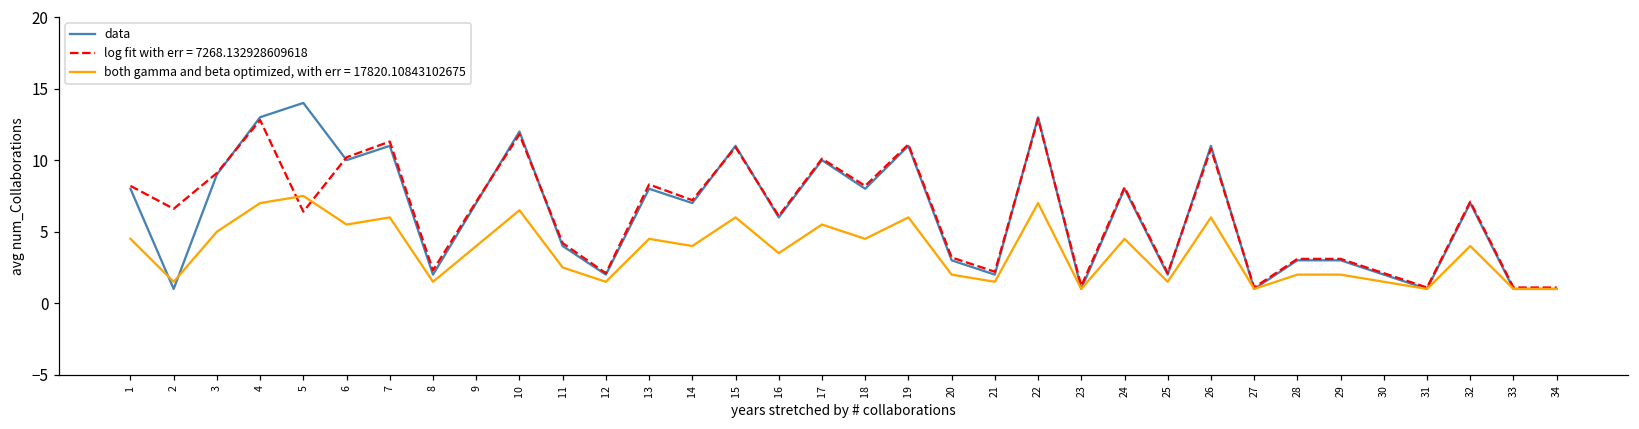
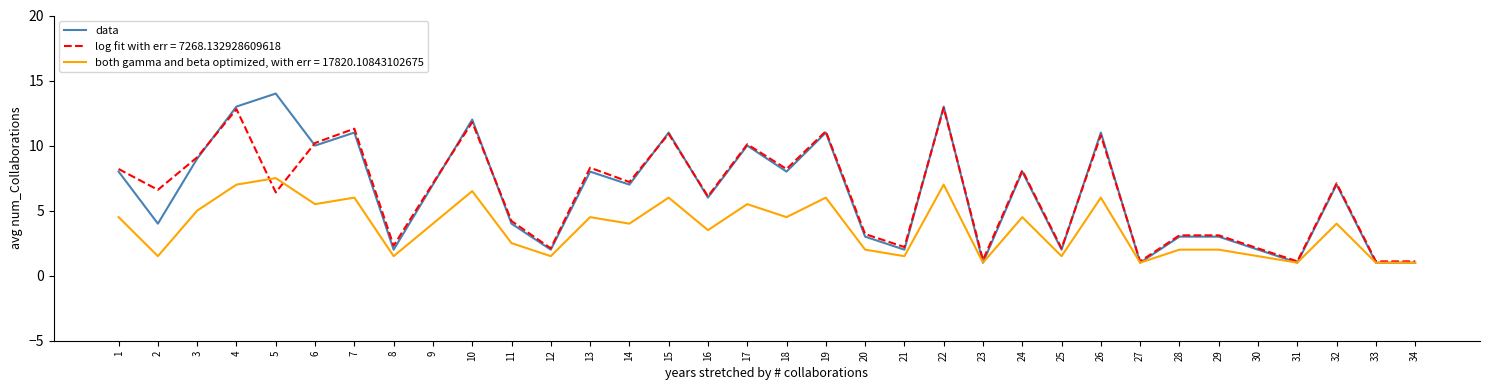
  {
    "data": {
      "1": 8,
-     "2": 1,
+     "2": 4,
      "4": 13,
      "5": 14,
      "6": 10,
      "7": 11,
      "8": 2,
      "10": 12,
      "11": 4,
      "13": 8,
      "14": 7,
      "18": 8,
      "20": 3,
      "21": 2,
      "26": 11
    },
    "log fit with err = 7268.132928609618": {
      "1": 8.2,
      "2": 6.6,
      "4": 12.8,
      "5": 6.4,
      "6": 10.2,
      "7": 11.3,
      "8": 2.3,
      "10": 11.8,
      "11": 4.2,
      "13": 8.3,
      "14": 7.2,
      "18": 8.2,
      "20": 3.2,
      "21": 2.2,
      "23": 1.2,
      "26": 10.8
    },
    "both gamma and beta optimized, with err = 17820.10843102675": {
      "1": 4.5,
      "2": 1.5,
      "3": 5,
      "4": 7,
      "5": 7.5,
      "6": 5.5,
      "7": 6,
      "8": 1.5,
      "9": 4,
      "10": 6.5,
      "11": 2.5,
      "12": 1.5,
      "13": 4.5,
      "14": 4,
      "15": 6,
      "16": 3.5,
      "17": 5.5,
      "18": 4.5,
      "19": 6,
      "20": 2,
      "21": 1.5,
      "22": 7,
      "24": 4.5,
      "25": 1.5,
      "26": 6,
      "28": 2,
      "29": 2,
      "30": 1.5,
      "32": 4
    }
  }
